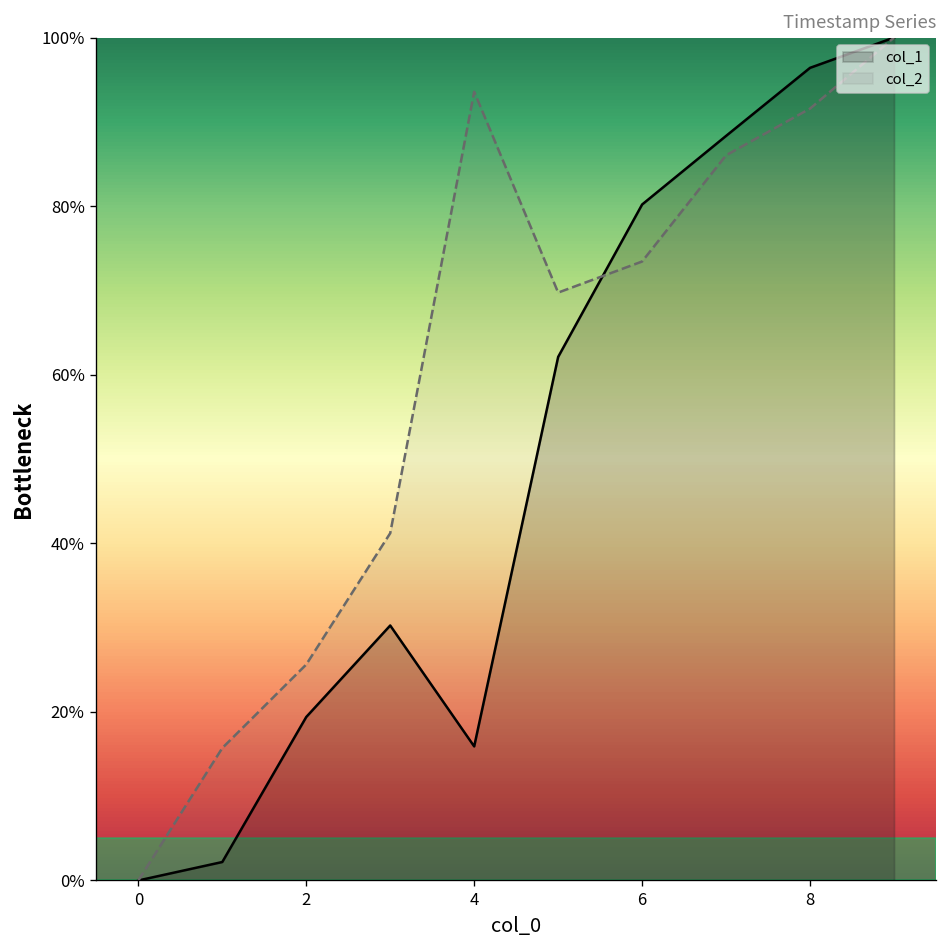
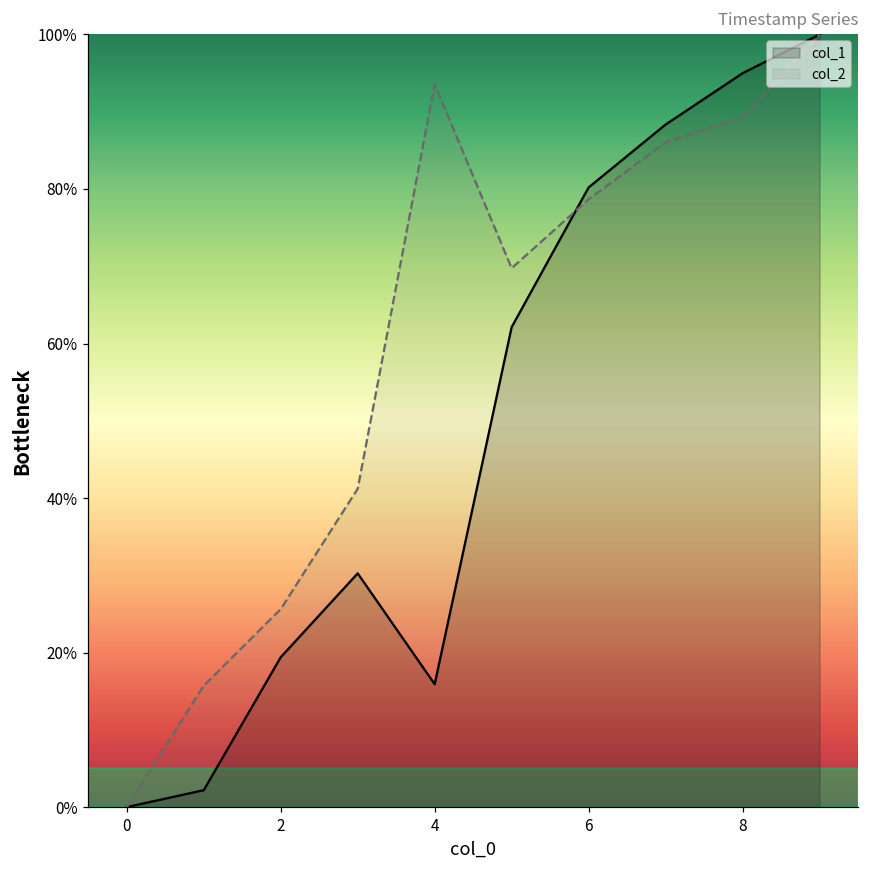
  {
    "col_1": {
      "2": "19%",
      "4": "16%",
      "6": "80%",
-     "8": "96%"
+     "8": "95%"
    },
    "col_2": {
      "2": "26%",
      "4": "94%",
-     "6": "73%",
-     "8": "92%"
+     "6": "79%",
+     "8": "89%"
    }
  }
